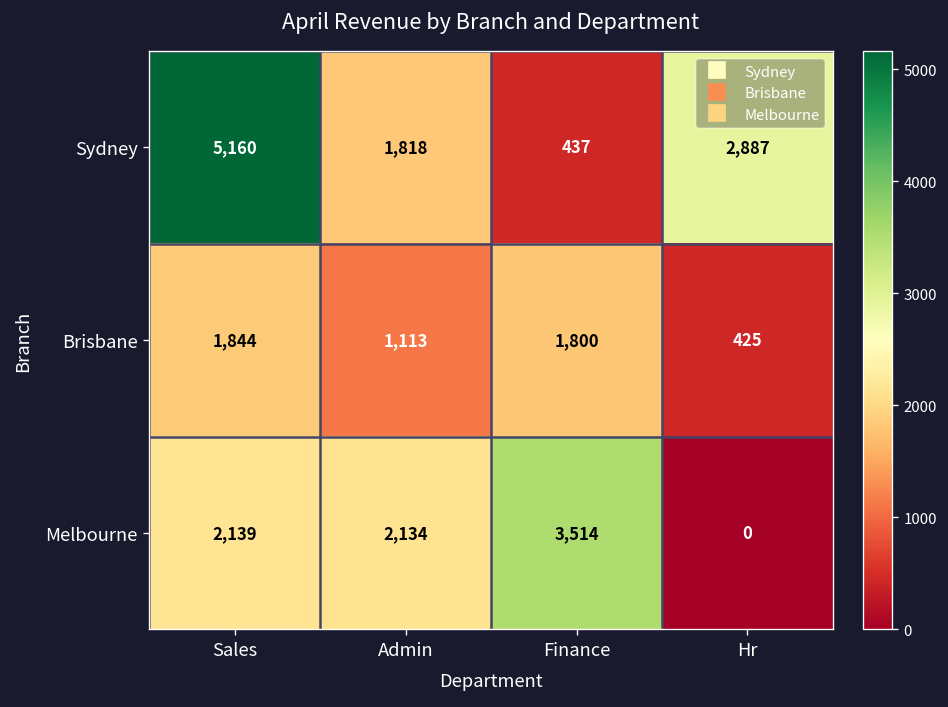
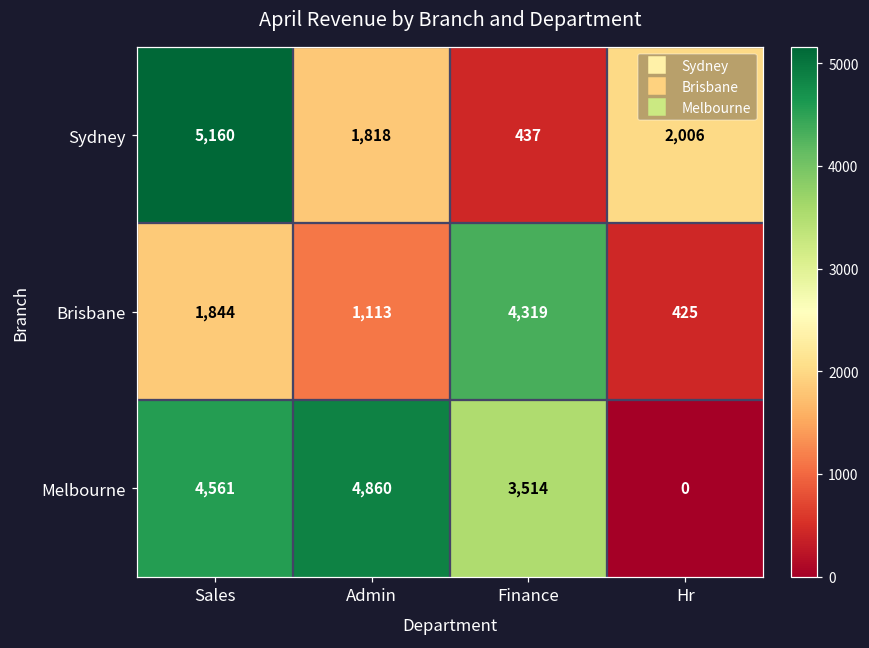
  {
    "Sydney": {
      "Sales": "5,160",
      "Admin": "1,818",
      "Finance": "437",
-     "Hr": "2,887"
+     "Hr": "2,006"
    },
    "Brisbane": {
      "Sales": "1,844",
      "Admin": "1,113",
-     "Finance": "1,800",
+     "Finance": "4,319",
      "Hr": "425"
    },
    "Melbourne": {
-     "Sales": "2,139",
-     "Admin": "2,134",
+     "Sales": "4,561",
+     "Admin": "4,860",
      "Finance": "3,514",
      "Hr": "0"
    }
  }
